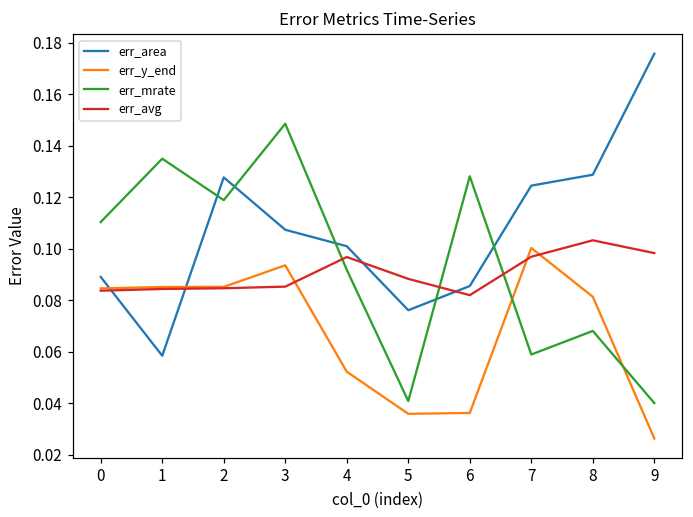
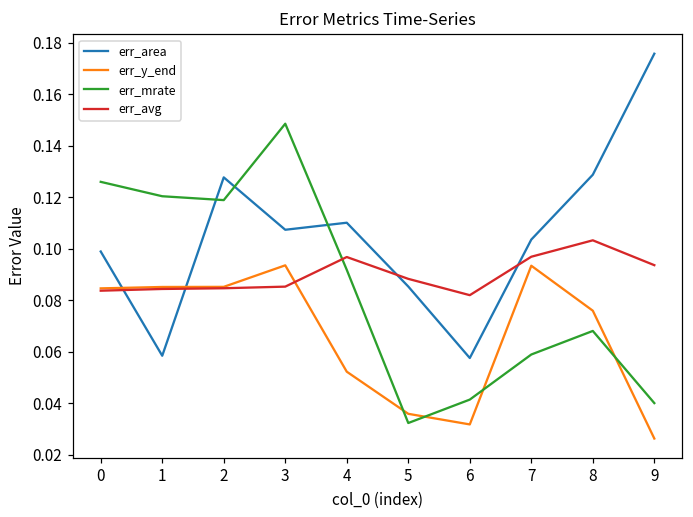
  {
    "err_area": {
-     "0": 0.089,
+     "0": 0.099,
      "1": 0.058,
      "2": 0.128,
      "3": 0.107,
-     "4": 0.101,
-     "5": 0.076,
-     "6": 0.086,
-     "7": 0.125,
+     "4": 0.110,
+     "5": 0.085,
+     "6": 0.058,
+     "7": 0.104,
      "8": 0.129,
      "9": 0.176
    },
    "err_y_end": {
      "3": 0.094,
      "4": 0.052,
      "5": 0.036,
-     "6": 0.036,
-     "7": 0.100,
-     "8": 0.081,
+     "6": 0.032,
+     "7": 0.093,
+     "8": 0.076,
      "9": 0.026
    },
    "err_mrate": {
-     "0": 0.110,
-     "1": 0.135,
+     "0": 0.126,
+     "1": 0.120,
      "2": 0.119,
      "3": 0.149,
      "4": 0.092,
-     "5": 0.041,
-     "6": 0.128,
+     "5": 0.032,
+     "6": 0.041,
      "7": 0.059,
      "8": 0.068,
      "9": 0.040
    },
    "err_avg": {
      "3": 0.085,
      "4": 0.097,
      "5": 0.088,
      "6": 0.082,
      "7": 0.097,
      "8": 0.103,
-     "9": 0.098
+     "9": 0.094
    }
  }
